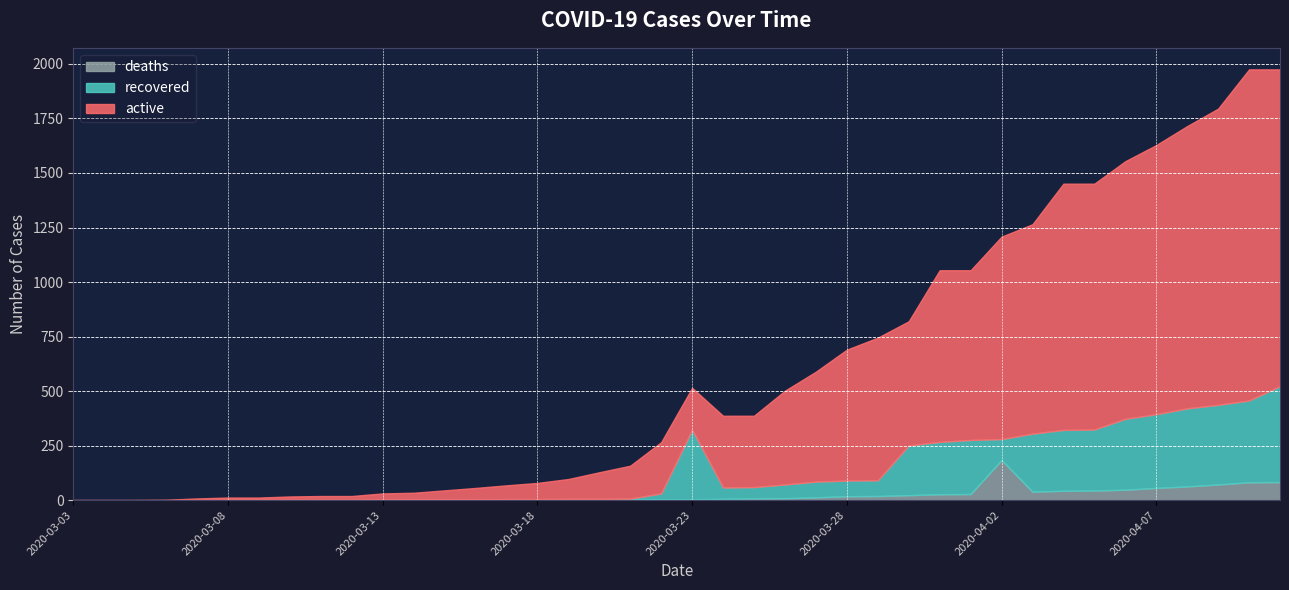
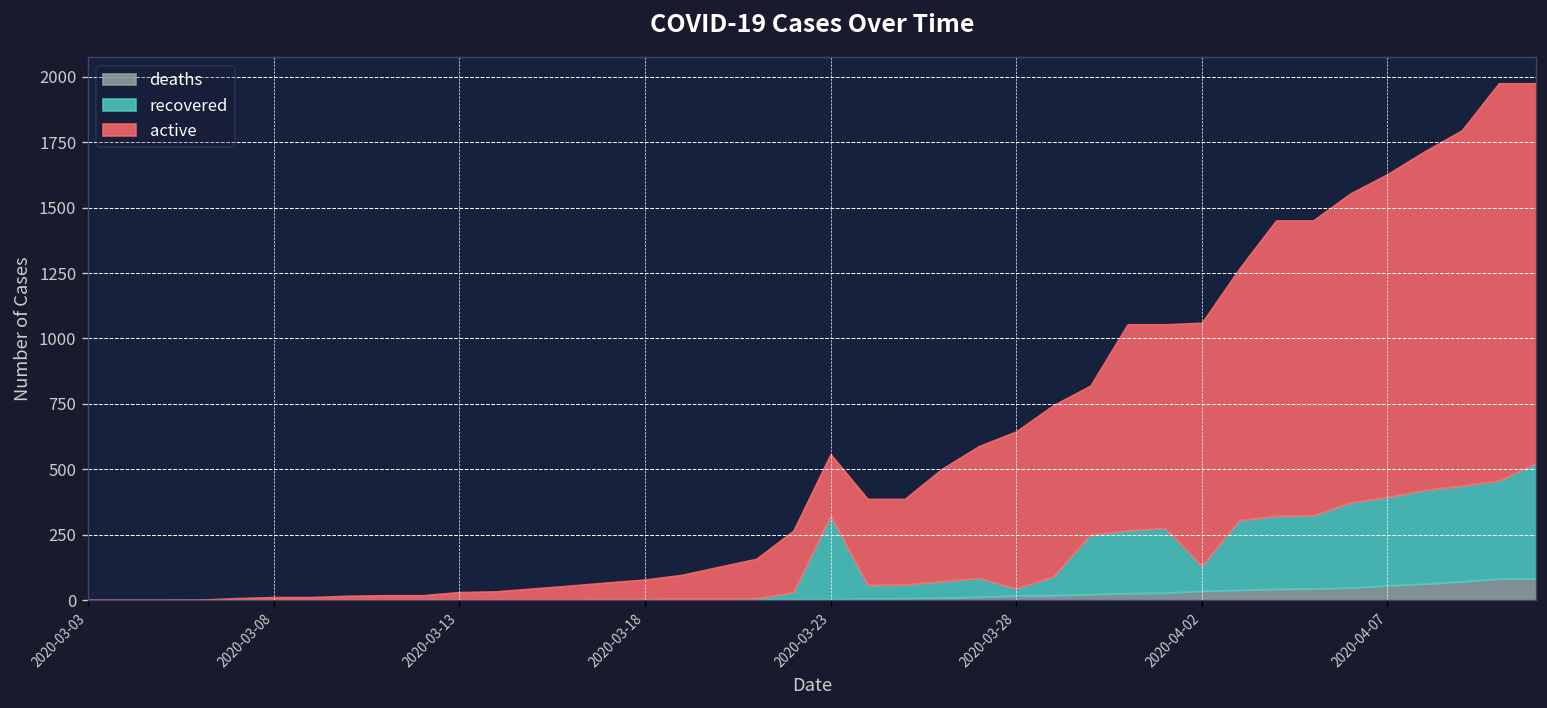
  {
    "deaths": {
      "2020-03-28": 20,
-     "2020-04-02": 180,
+     "2020-04-02": 40,
      "2020-04-07": 60
    },
    "recovered": {
      "2020-03-23": 320,
-     "2020-03-28": 70,
+     "2020-03-28": 30,
      "2020-04-02": 100,
      "2020-04-07": 340
    },
    "active": {
      "2020-03-13": 30,
      "2020-03-18": 70,
-     "2020-03-23": 190,
+     "2020-03-23": 240,
      "2020-03-28": 600,
      "2020-04-02": 930,
      "2020-04-07": 1230
    }
  }
